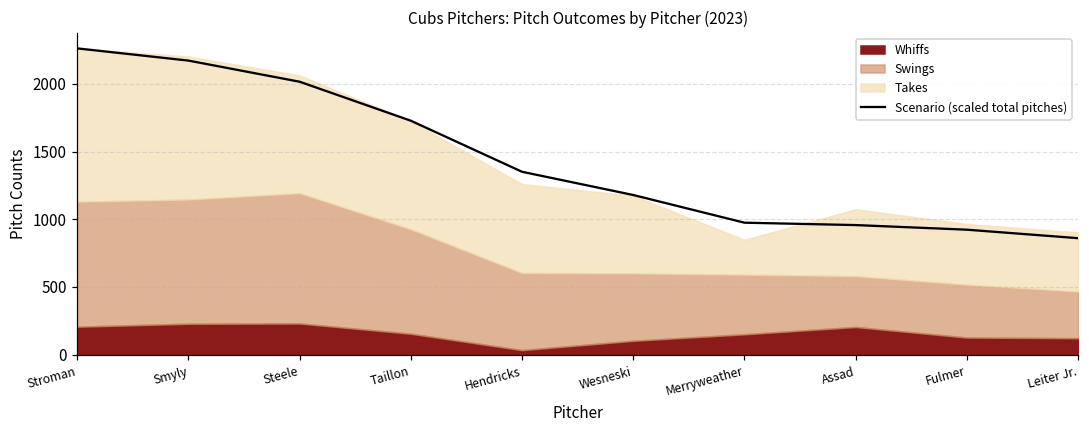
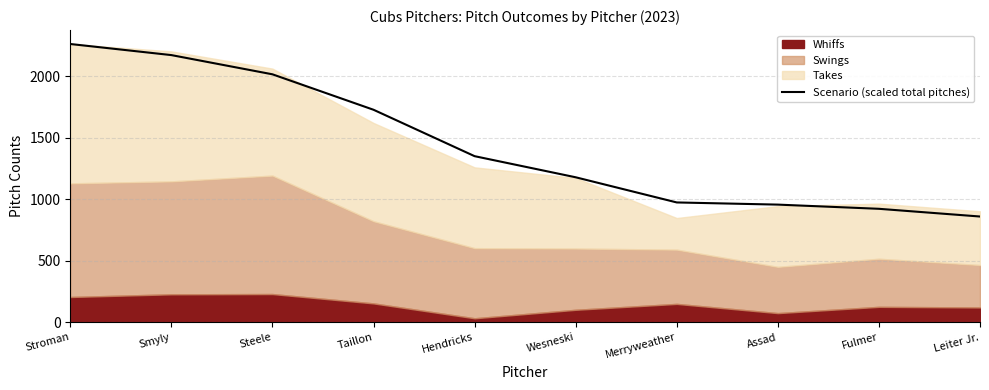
  {
    "Whiffs": {
      "Stroman": 210,
      "Smyly": 230,
      "Steele": 230,
      "Taillon": 150,
      "Hendricks": 30,
      "Wesneski": 100,
      "Merryweather": 150,
-     "Assad": 200,
+     "Assad": 80,
      "Fulmer": 130,
      "Leiter Jr.": 120
    },
    "Scenario (scaled total pitches)": {
      "Smyly": 2170,
      "Steele": 2020,
      "Hendricks": 1350,
      "Merryweather": 970,
      "Fulmer": 920,
      "Leiter Jr.": 860
    },
    "Swings": {
      "Stroman": 920,
      "Smyly": 920,
      "Steele": 960,
-     "Taillon": 770,
+     "Taillon": 670,
      "Hendricks": 570,
      "Wesneski": 500,
      "Merryweather": 440,
      "Assad": 380,
      "Fulmer": 390,
      "Leiter Jr.": 350
    },
    "Takes": {
      "Smyly": 1060,
      "Steele": 870,
      "Hendricks": 660,
      "Merryweather": 260,
      "Fulmer": 450,
      "Leiter Jr.": 440
    }
  }
